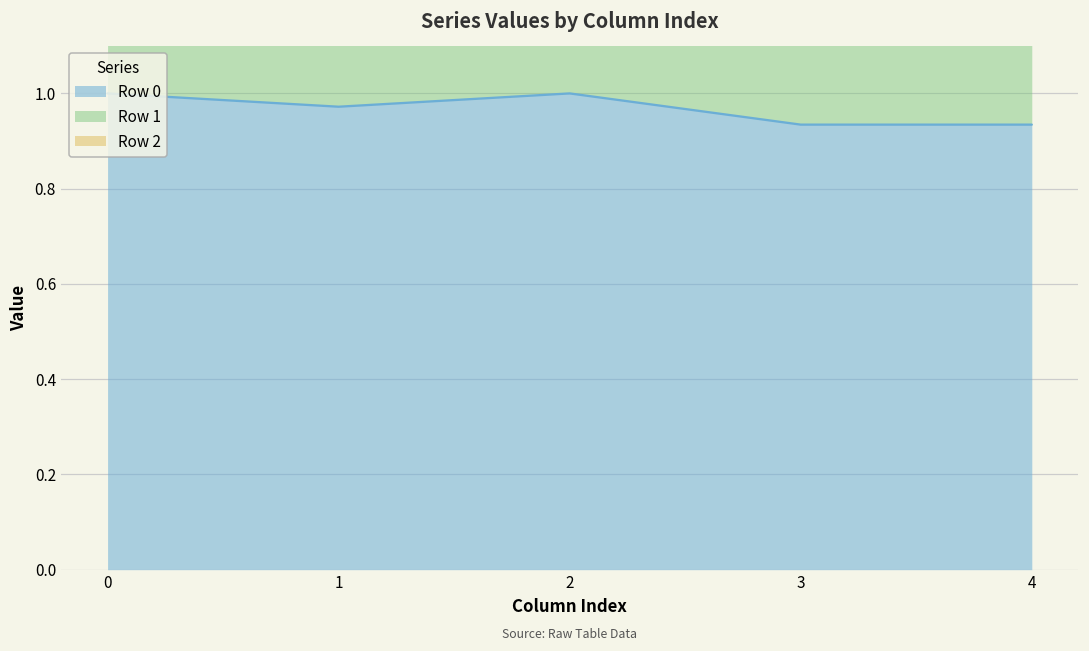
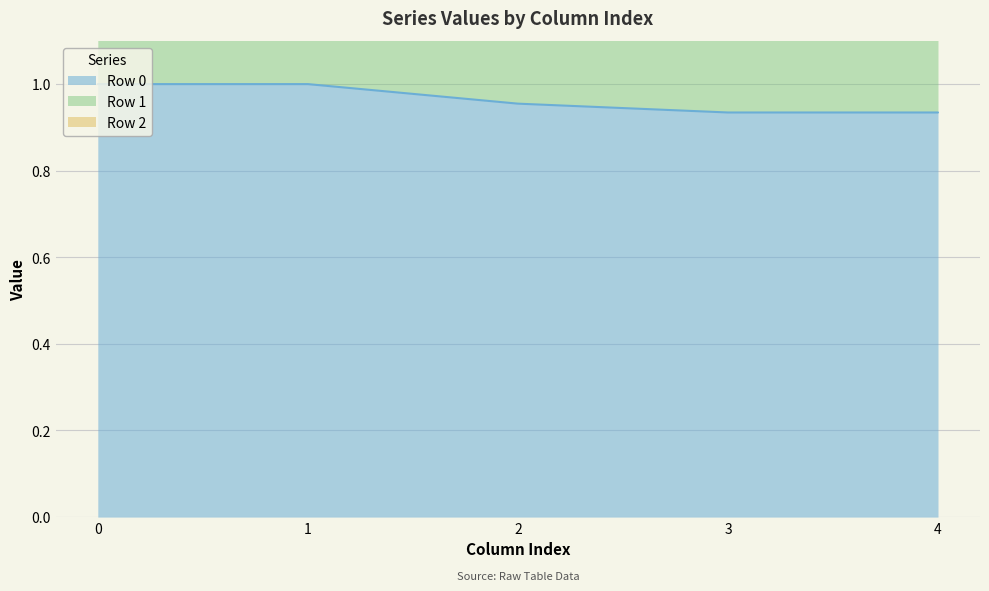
  {
    "Row 0": {
-     "1": 0.97,
-     "2": 1.00,
+     "1": 1.00,
+     "2": 0.95,
      "3": 0.93,
      "4": 0.93
    }
  }
